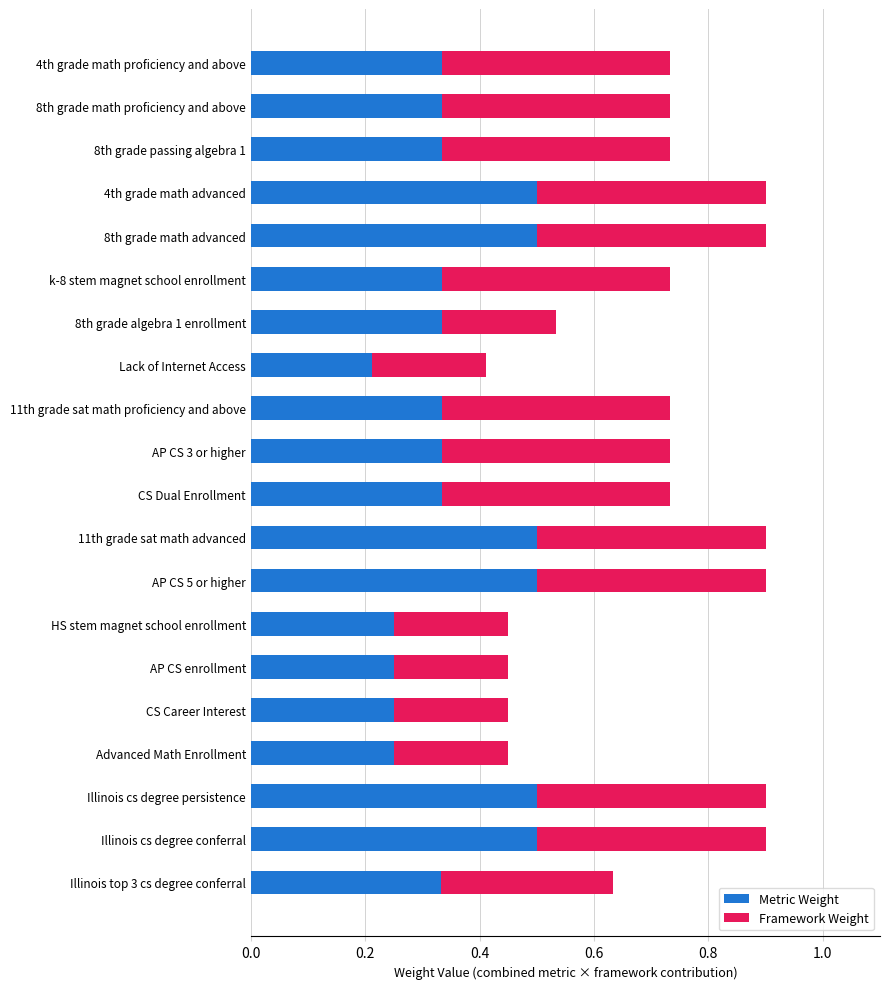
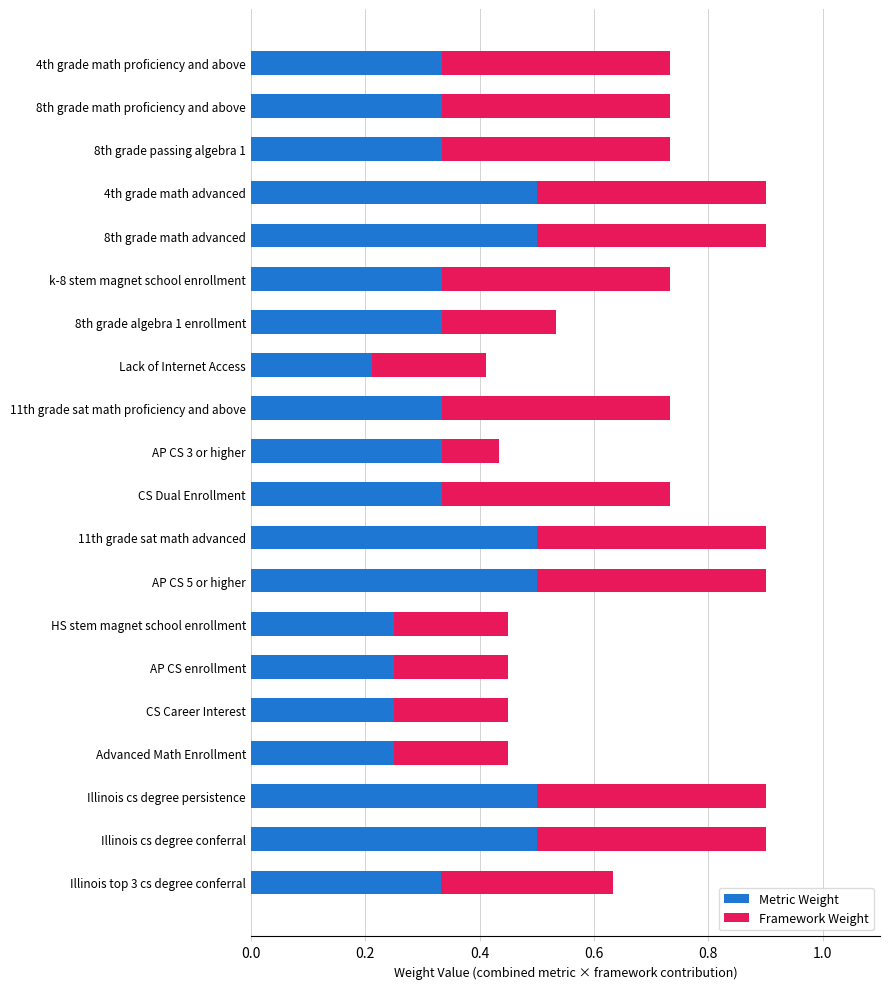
  {
    "Metric Weight": {
      "4th grade math proficiency and above": 0.33,
      "8th grade math proficiency and above": 0.33,
      "8th grade passing algebra 1": 0.33,
      "4th grade math advanced": 0.5,
      "8th grade math advanced": 0.5,
      "k-8 stem magnet school enrollment": 0.33,
      "8th grade algebra 1 enrollment": 0.33,
      "Lack of Internet Access": 0.21,
      "11th grade sat math proficiency and above": 0.33,
      "AP CS 3 or higher": 0.33,
      "CS Dual Enrollment": 0.33,
      "11th grade sat math advanced": 0.5,
      "AP CS 5 or higher": 0.5,
      "HS stem magnet school enrollment": 0.25,
      "AP CS enrollment": 0.25,
      "CS Career Interest": 0.25,
      "Advanced Math Enrollment": 0.25,
      "Illinois cs degree persistence": 0.5,
      "Illinois cs degree conferral": 0.5,
      "Illinois top 3 cs degree conferral": 0.33
    },
    "Framework Weight": {
      "4th grade math proficiency and above": 0.4,
      "8th grade math proficiency and above": 0.4,
      "8th grade passing algebra 1": 0.4,
      "4th grade math advanced": 0.4,
      "8th grade math advanced": 0.4,
      "k-8 stem magnet school enrollment": 0.4,
      "8th grade algebra 1 enrollment": 0.2,
      "Lack of Internet Access": 0.2,
      "11th grade sat math proficiency and above": 0.4,
-     "AP CS 3 or higher": 0.4,
+     "AP CS 3 or higher": 0.1,
      "CS Dual Enrollment": 0.4,
      "11th grade sat math advanced": 0.4,
      "AP CS 5 or higher": 0.4,
      "HS stem magnet school enrollment": 0.2,
      "AP CS enrollment": 0.2,
      "CS Career Interest": 0.2,
      "Advanced Math Enrollment": 0.2,
      "Illinois cs degree persistence": 0.4,
      "Illinois cs degree conferral": 0.4,
      "Illinois top 3 cs degree conferral": 0.3
    }
  }
